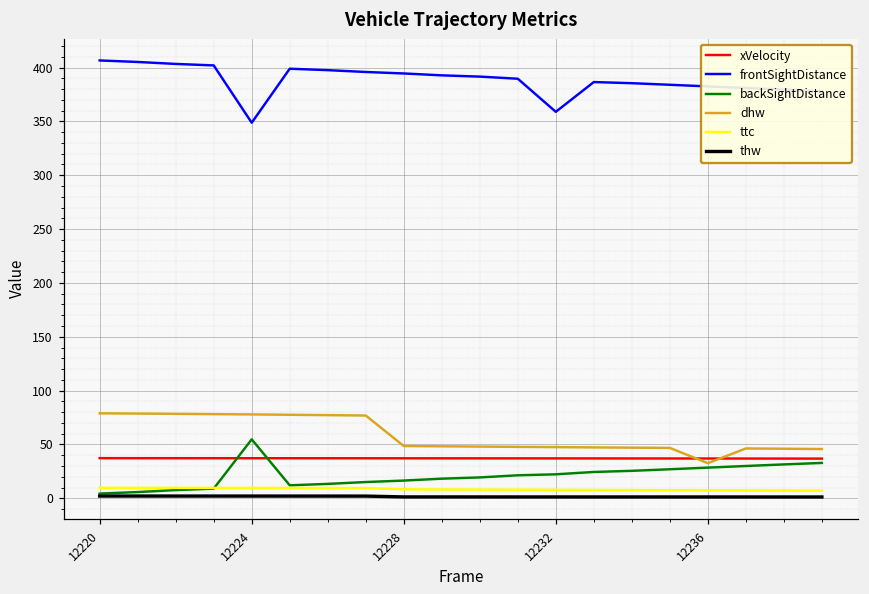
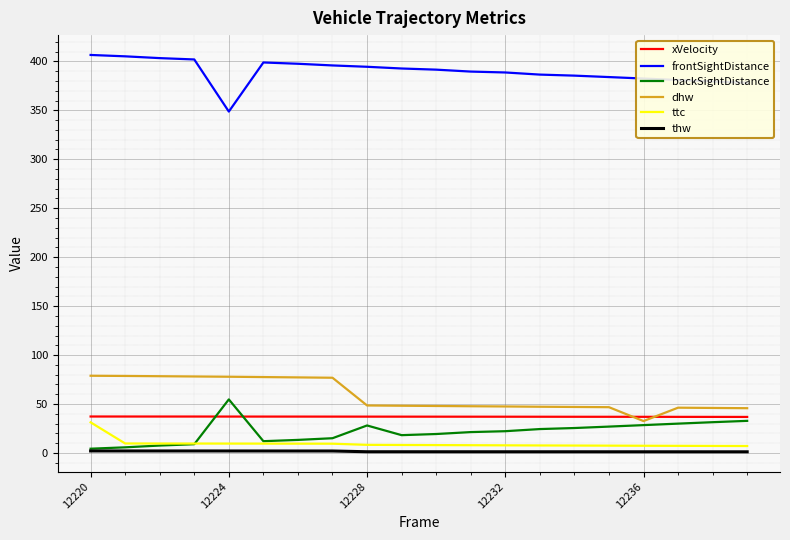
  {
    "xVelocity": {
      "12220": 40,
      "12224": 40,
      "12228": 40,
      "12232": 40,
      "12236": 40
    },
    "frontSightDistance": {
      "12220": 410,
      "12224": 350,
      "12228": 390,
-     "12232": 360
+     "12232": 390
    },
    "backSightDistance": {
      "12224": 50,
-     "12228": 20,
+     "12228": 30,
      "12232": 20,
      "12236": 30
    },
    "dhw": {
      "12220": 80,
      "12224": 80,
      "12228": 50,
      "12232": 50,
      "12236": 30
    },
    "ttc": {
-     "12220": 10,
+     "12220": 30,
      "12224": 10,
      "12228": 10,
      "12232": 10,
      "12236": 10
    },
    "thw": {
      "12224": 0,
      "12228": 0,
      "12232": 0,
      "12236": 0
    }
  }
